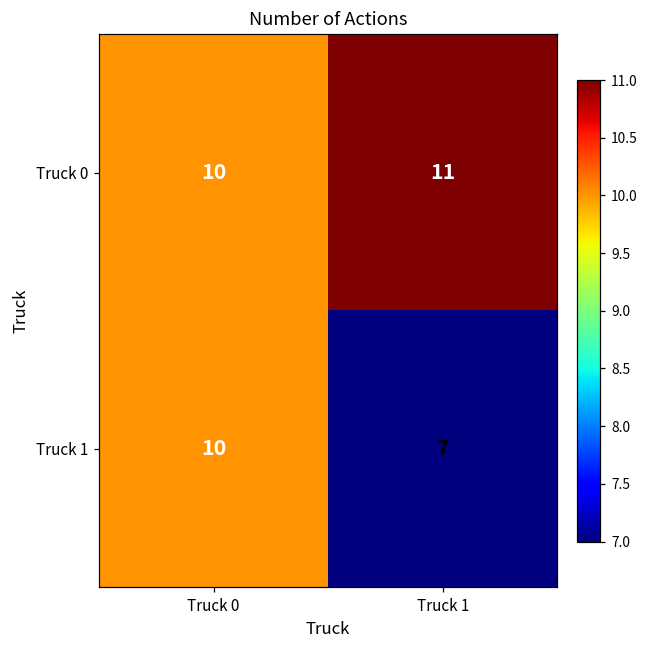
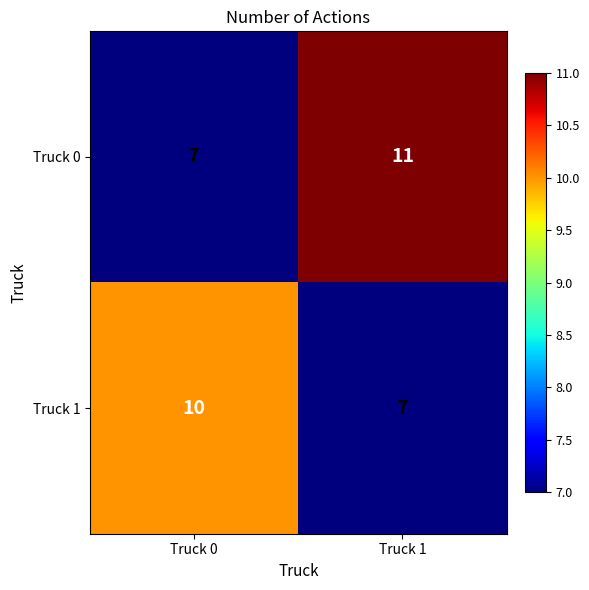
  {
    "Truck 0": {
-     "Truck 0": 10,
+     "Truck 0": 7,
      "Truck 1": 11
    },
    "Truck 1": {
      "Truck 0": 10,
      "Truck 1": 7
    }
  }
